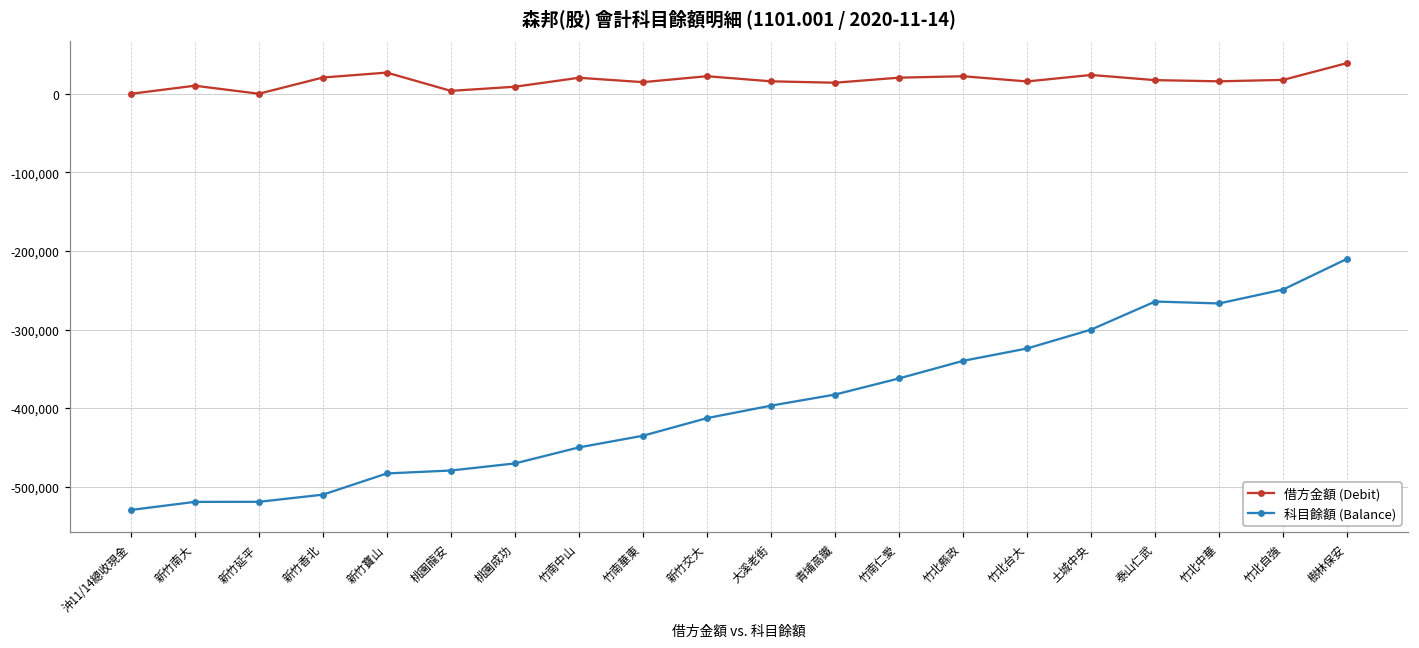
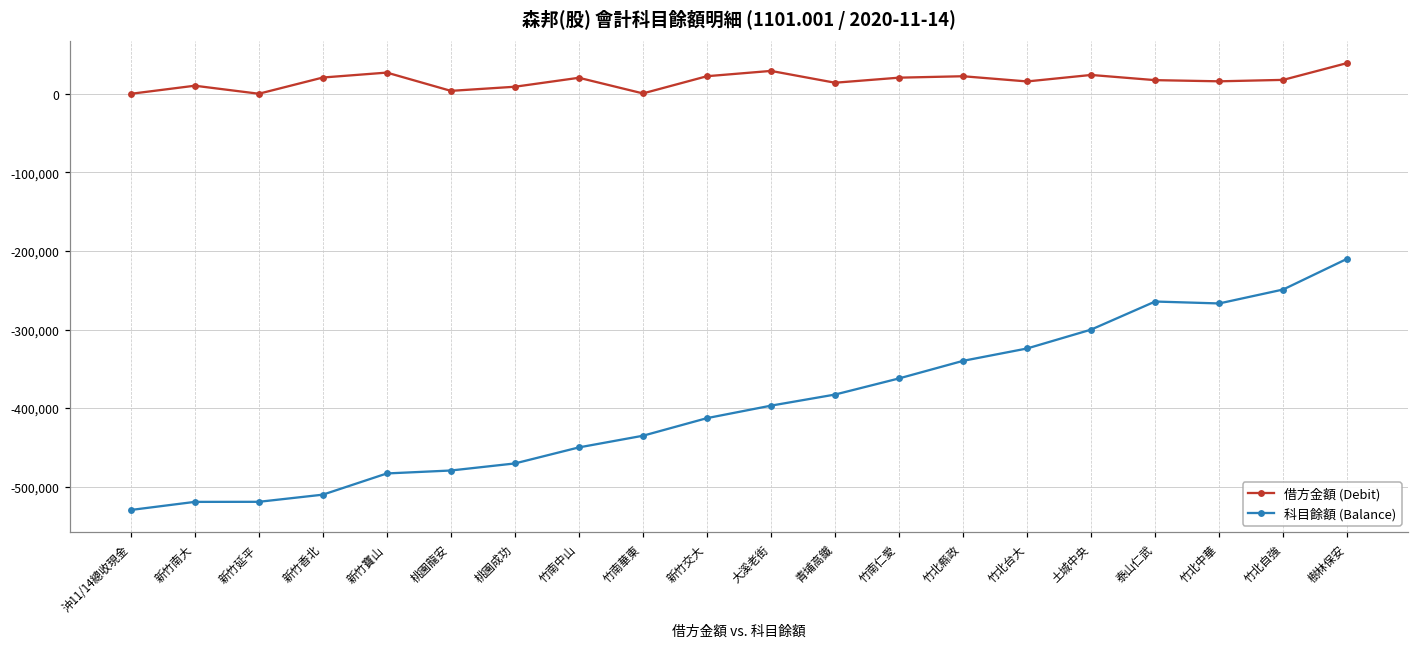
  {
    "借方金額 (Debit)": {
      "沖11/14總收現金": "0",
      "新竹南大": "10,000",
      "新竹延平": "0",
      "新竹香北": "20,000",
      "新竹寶山": "30,000",
      "桃園龍安": "0",
      "桃園成功": "10,000",
      "竹南中山": "20,000",
-     "竹南華東": "10,000",
+     "竹南華東": "0",
      "新竹交大": "20,000",
-     "大溪老街": "20,000",
+     "大溪老街": "30,000",
      "青埔高鐵": "10,000",
      "竹南仁愛": "20,000",
      "竹北縣政": "20,000",
      "竹北台大": "20,000",
      "土城中央": "20,000",
      "泰山仁武": "20,000",
      "竹北中華": "20,000",
      "竹北自強": "20,000",
      "樹林保安": "40,000"
    },
    "科目餘額 (Balance)": {
      "沖11/14總收現金": "-530,000",
      "新竹南大": "-520,000",
      "新竹延平": "-520,000",
      "新竹香北": "-510,000",
      "新竹寶山": "-480,000",
      "桃園龍安": "-480,000",
      "桃園成功": "-470,000",
      "竹南中山": "-450,000",
      "竹南華東": "-440,000",
      "新竹交大": "-410,000",
      "大溪老街": "-400,000",
      "青埔高鐵": "-380,000",
      "竹南仁愛": "-360,000",
      "竹北縣政": "-340,000",
      "竹北台大": "-320,000",
      "土城中央": "-300,000",
      "泰山仁武": "-260,000",
      "竹北中華": "-270,000",
      "竹北自強": "-250,000",
      "樹林保安": "-210,000"
    }
  }
